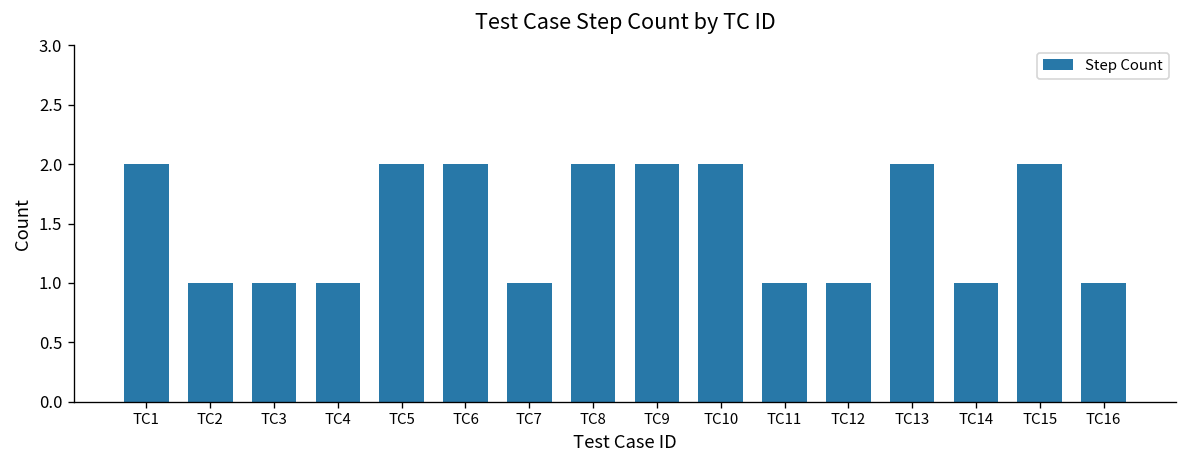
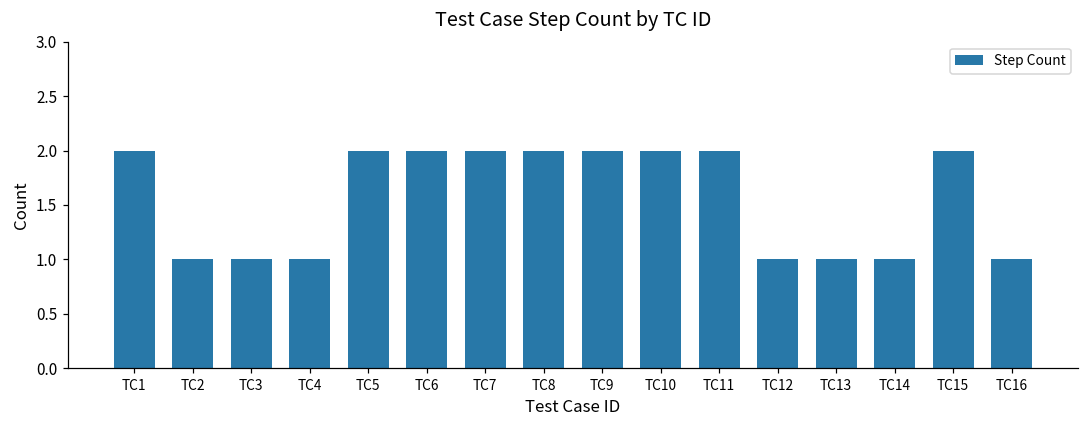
  {
    "TC1": 2,
    "TC2": 1,
    "TC3": 1,
    "TC4": 1,
    "TC5": 2,
    "TC6": 2,
-   "TC7": 1,
+   "TC7": 2,
    "TC8": 2,
    "TC9": 2,
    "TC10": 2,
-   "TC11": 1,
+   "TC11": 2,
    "TC12": 1,
-   "TC13": 2,
+   "TC13": 1,
    "TC14": 1,
    "TC15": 2,
    "TC16": 1
  }
